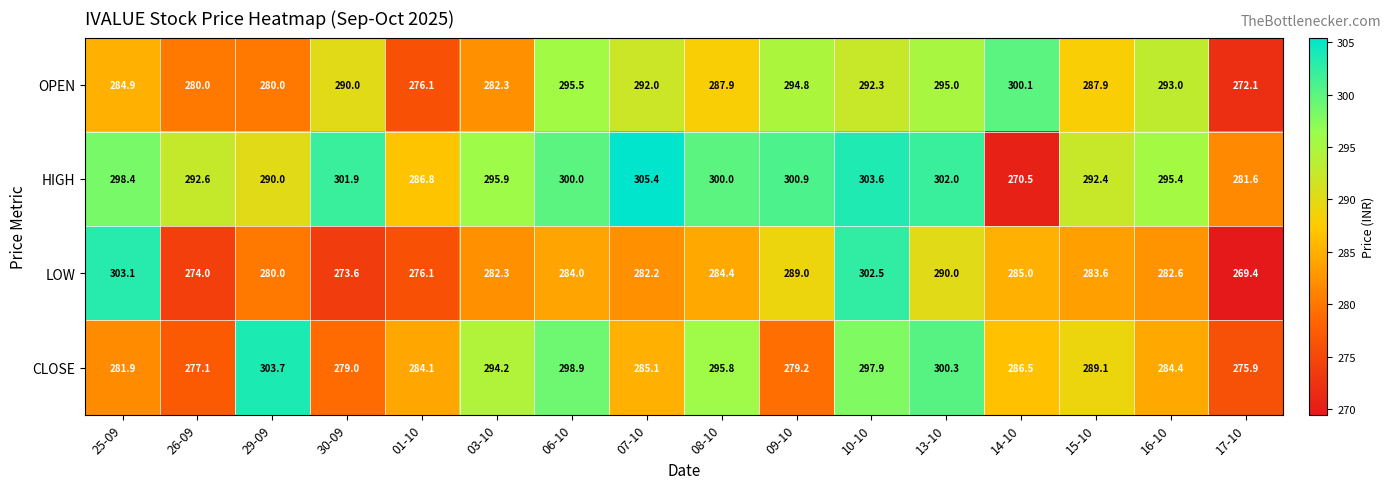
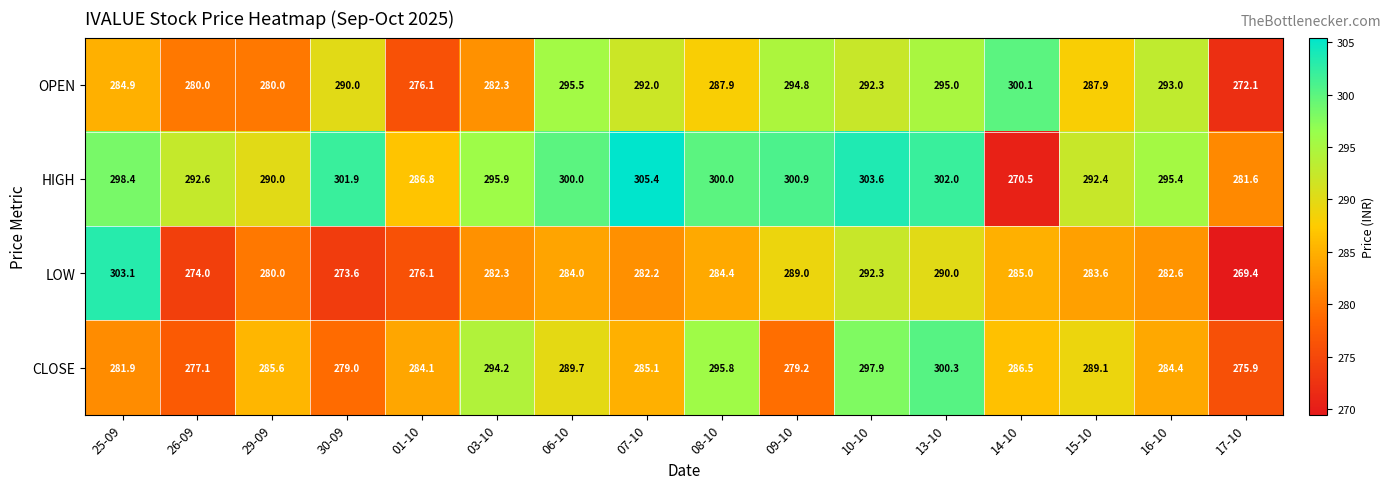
  {
    "OPEN": {
      "25-09": 284.9,
      "26-09": 280.0,
      "29-09": 280.0,
      "30-09": 290.0,
      "01-10": 276.1,
      "03-10": 282.3,
      "06-10": 295.5,
      "07-10": 292.0,
      "08-10": 287.9,
      "09-10": 294.8,
      "10-10": 292.3,
      "13-10": 295.0,
      "14-10": 300.1,
      "15-10": 287.9,
      "16-10": 293.0,
      "17-10": 272.1
    },
    "HIGH": {
      "25-09": 298.4,
      "26-09": 292.6,
      "29-09": 290.0,
      "30-09": 301.9,
      "01-10": 286.8,
      "03-10": 295.9,
      "06-10": 300.0,
      "07-10": 305.4,
      "08-10": 300.0,
      "09-10": 300.9,
      "10-10": 303.6,
      "13-10": 302.0,
      "14-10": 270.5,
      "15-10": 292.4,
      "16-10": 295.4,
      "17-10": 281.6
    },
    "LOW": {
      "25-09": 303.1,
      "26-09": 274.0,
      "29-09": 280.0,
      "30-09": 273.6,
      "01-10": 276.1,
      "03-10": 282.3,
      "06-10": 284.0,
      "07-10": 282.2,
      "08-10": 284.4,
      "09-10": 289.0,
-     "10-10": 302.5,
+     "10-10": 292.3,
      "13-10": 290.0,
      "14-10": 285.0,
      "15-10": 283.6,
      "16-10": 282.6,
      "17-10": 269.4
    },
    "CLOSE": {
      "25-09": 281.9,
      "26-09": 277.1,
-     "29-09": 303.7,
+     "29-09": 285.6,
      "30-09": 279.0,
      "01-10": 284.1,
      "03-10": 294.2,
-     "06-10": 298.9,
+     "06-10": 289.7,
      "07-10": 285.1,
      "08-10": 295.8,
      "09-10": 279.2,
      "10-10": 297.9,
      "13-10": 300.3,
      "14-10": 286.5,
      "15-10": 289.1,
      "16-10": 284.4,
      "17-10": 275.9
    }
  }
